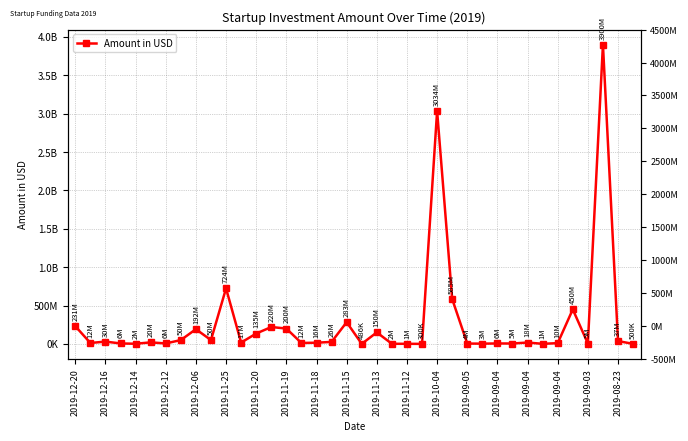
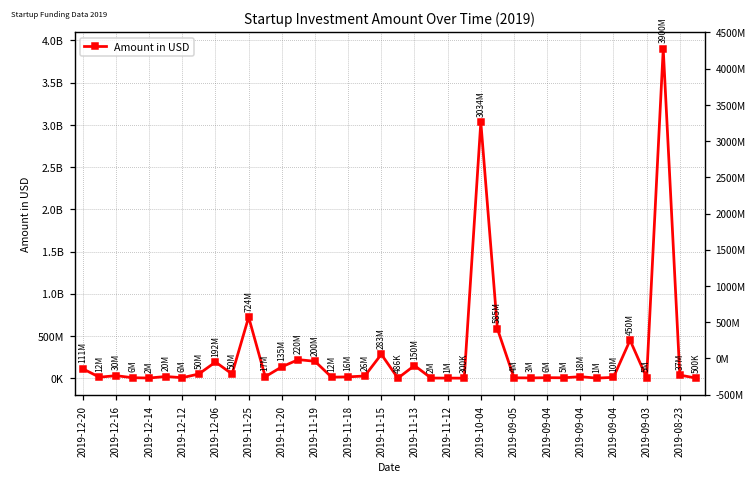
  {
-   "2019-12-20": "231M",
+   "2019-12-20": "111M",
    "2019-12-14": "2M",
    "2019-12-12": "6M",
    "2019-12-06": "192M",
    "2019-11-25": "724M",
    "2019-11-12": "1M",
    "2019-10-04": "3034M",
    "2019-09-05": "4M",
    "2019-09-03": "5M"
  }
